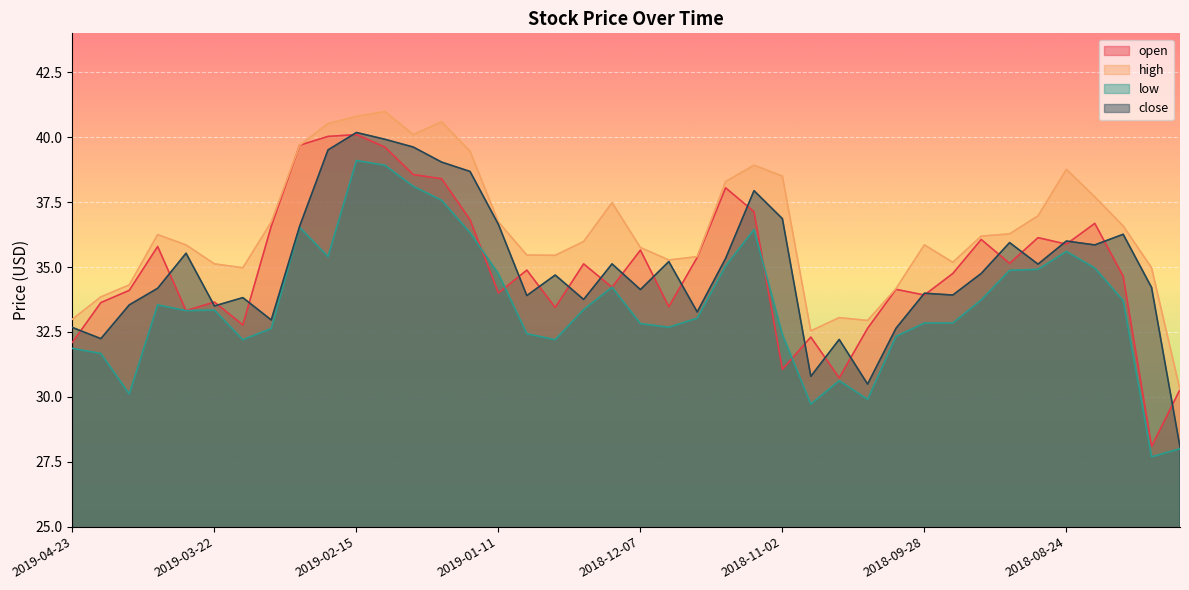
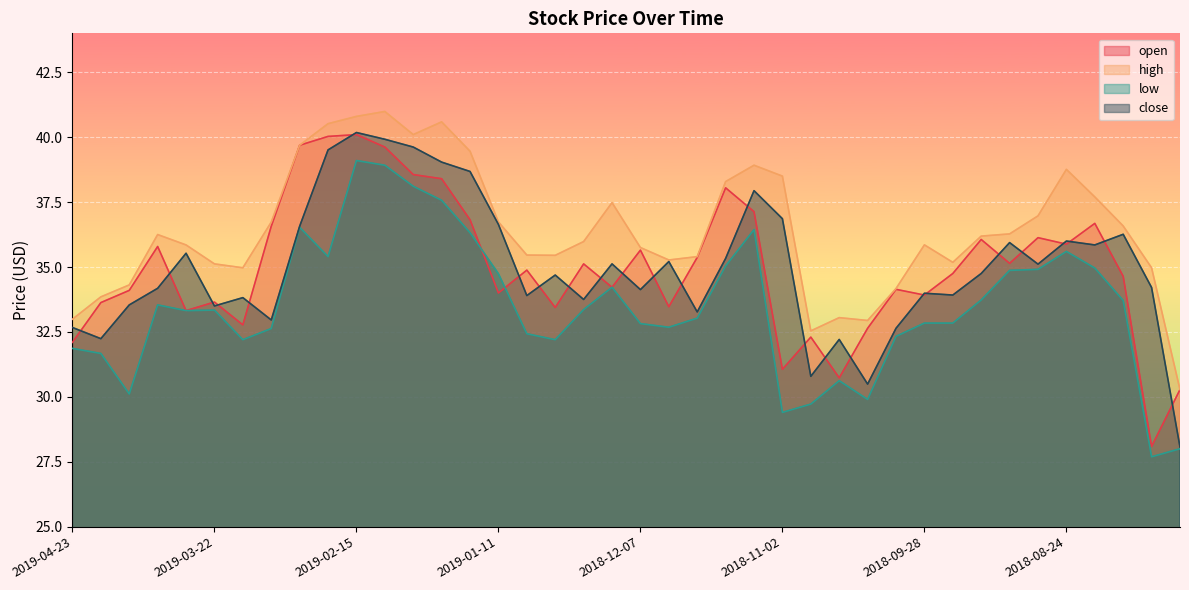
  {
    "open": {
      "2019-04-23": 32.1,
      "2019-03-22": 33.7,
      "2019-01-11": 34.0,
      "2018-12-07": 35.7,
      "2018-11-02": 31.1,
      "2018-08-24": 35.9
    },
    "high": {
      "2019-04-23": 33.0,
      "2019-03-22": 35.1,
      "2019-02-15": 40.8,
      "2018-12-07": 35.8,
      "2018-11-02": 38.5,
      "2018-09-28": 35.9,
      "2018-08-24": 38.8
    },
    "low": {
      "2019-04-23": 31.9,
      "2019-03-22": 33.3,
      "2019-02-15": 39.1,
      "2019-01-11": 34.7,
      "2018-12-07": 32.8,
-     "2018-11-02": 32.4,
+     "2018-11-02": 29.4,
      "2018-09-28": 32.8,
      "2018-08-24": 35.6
    },
    "close": {
      "2019-04-23": 32.7,
      "2019-03-22": 33.5,
      "2018-12-07": 34.1,
      "2018-11-02": 36.9,
      "2018-08-24": 36.0
    }
  }
